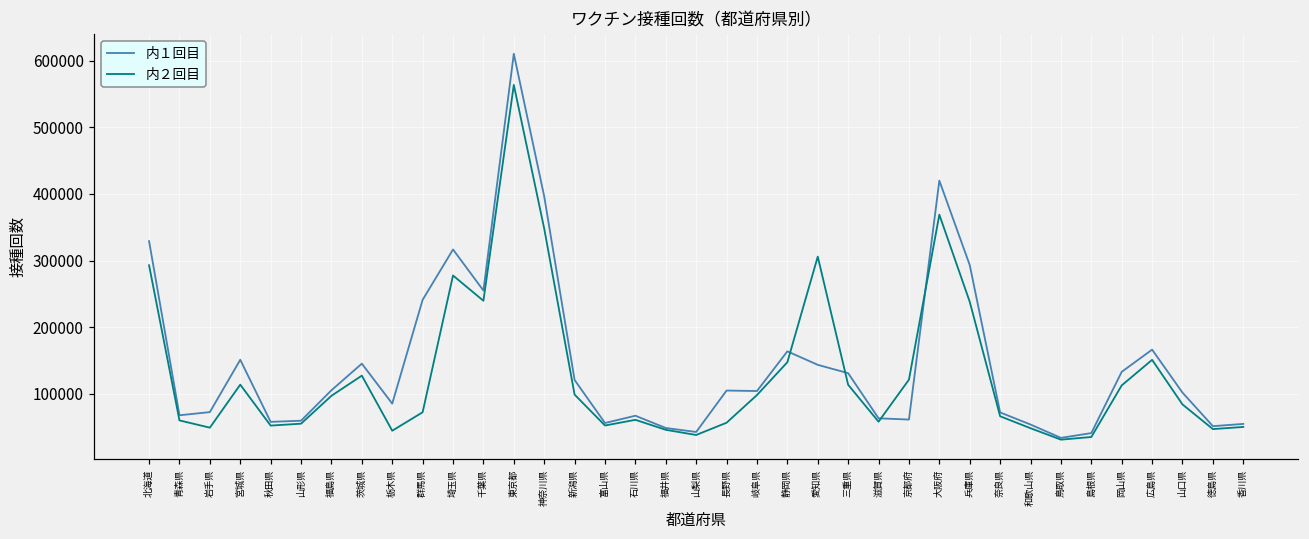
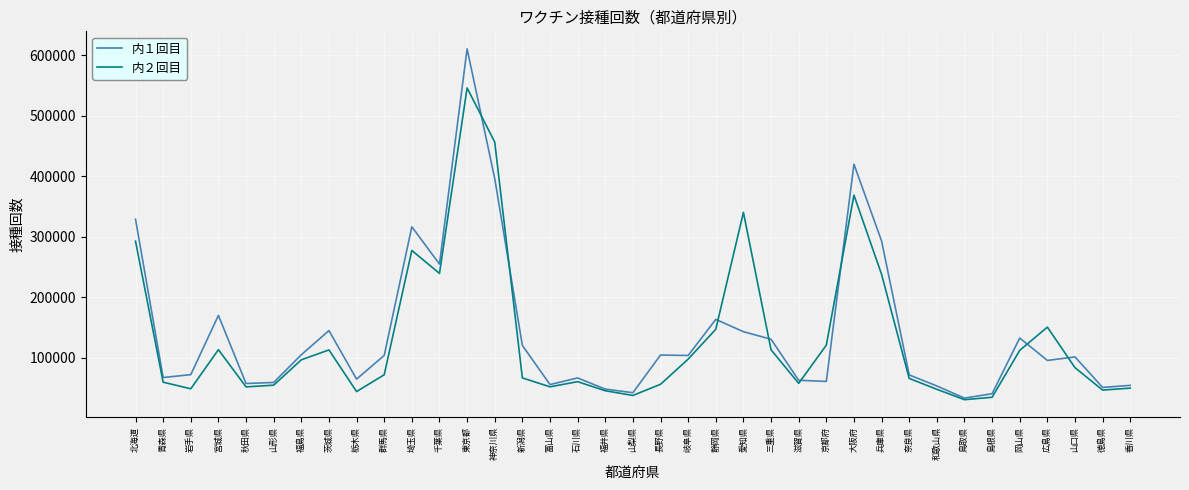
  {
    "内１回目": {
      "北海道": 330000,
      "青森県": 70000,
      "岩手県": 70000,
-     "宮城県": 150000,
+     "宮城県": 170000,
      "秋田県": 60000,
      "山形県": 60000,
      "福島県": 110000,
      "茨城県": 150000,
-     "栃木県": 90000,
-     "群馬県": 240000,
+     "栃木県": 70000,
+     "群馬県": 100000,
      "埼玉県": 320000,
      "千葉県": 260000,
      "東京都": 610000,
      "神奈川県": 400000,
      "新潟県": 120000,
      "石川県": 70000,
      "山梨県": 40000,
      "長野県": 100000,
      "岐阜県": 100000,
      "静岡県": 160000,
      "愛知県": 140000,
      "三重県": 130000,
      "滋賀県": 60000,
      "京都府": 60000,
      "大阪府": 420000,
      "兵庫県": 290000,
      "奈良県": 70000,
      "和歌山県": 50000,
      "島根県": 40000,
      "岡山県": 130000,
-     "広島県": 170000,
+     "広島県": 100000,
      "山口県": 100000,
      "徳島県": 50000,
      "香川県": 50000
    },
    "内２回目": {
      "北海道": 290000,
      "青森県": 60000,
      "岩手県": 50000,
      "宮城県": 110000,
      "秋田県": 50000,
      "山形県": 60000,
      "福島県": 100000,
-     "茨城県": 130000,
+     "茨城県": 110000,
      "栃木県": 40000,
      "群馬県": 70000,
      "埼玉県": 280000,
      "千葉県": 240000,
-     "東京都": 560000,
-     "神奈川県": 350000,
-     "新潟県": 100000,
+     "東京都": 550000,
+     "神奈川県": 460000,
+     "新潟県": 70000,
      "石川県": 60000,
      "山梨県": 40000,
      "長野県": 60000,
      "岐阜県": 100000,
      "静岡県": 150000,
-     "愛知県": 310000,
+     "愛知県": 340000,
      "三重県": 110000,
      "滋賀県": 60000,
      "京都府": 120000,
      "大阪府": 370000,
      "兵庫県": 240000,
      "奈良県": 70000,
      "和歌山県": 50000,
      "島根県": 40000,
      "岡山県": 110000,
      "広島県": 150000,
      "山口県": 80000,
      "徳島県": 50000,
      "香川県": 50000
    }
  }
